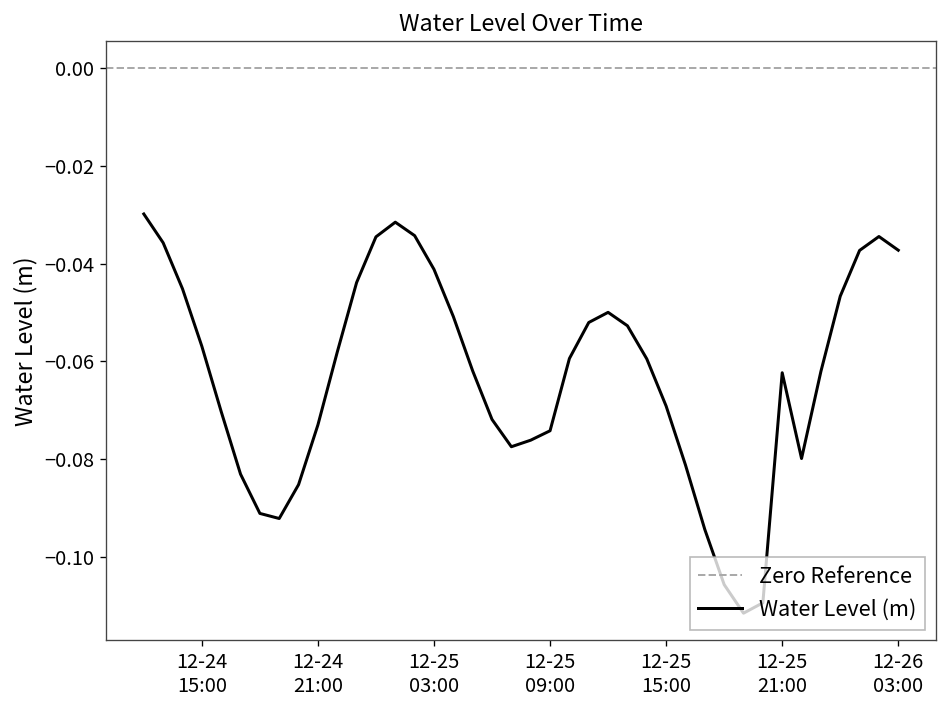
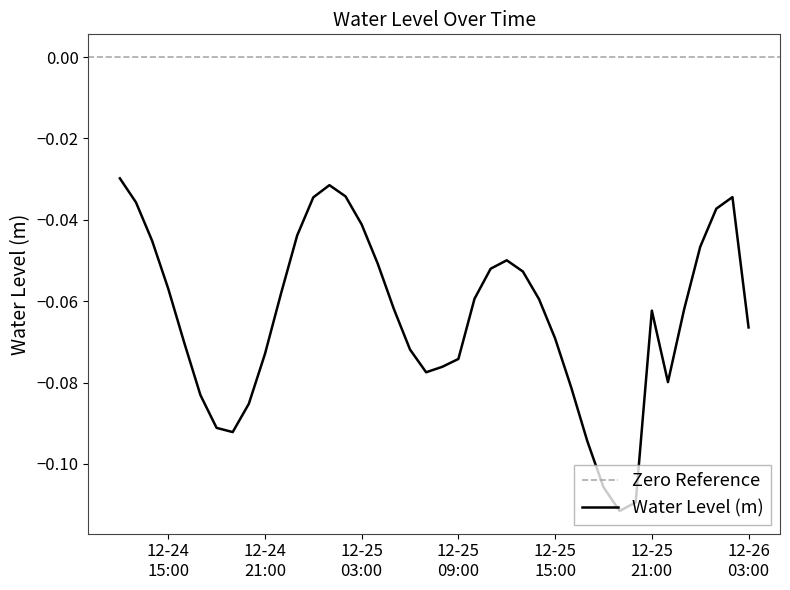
  {
    "12-24 15:00": -0.057,
    "12-24 21:00": -0.073,
    "12-25 03:00": -0.041,
    "12-25 09:00": -0.074,
    "12-25 15:00": -0.069,
    "12-25 21:00": -0.062,
-   "12-26 03:00": -0.037
+   "12-26 03:00": -0.066
  }
